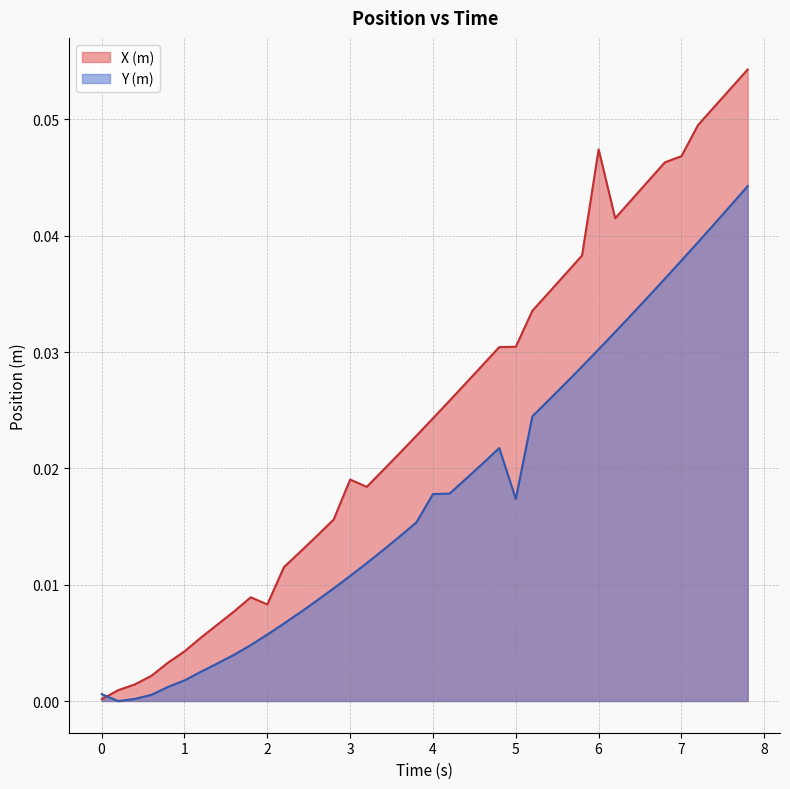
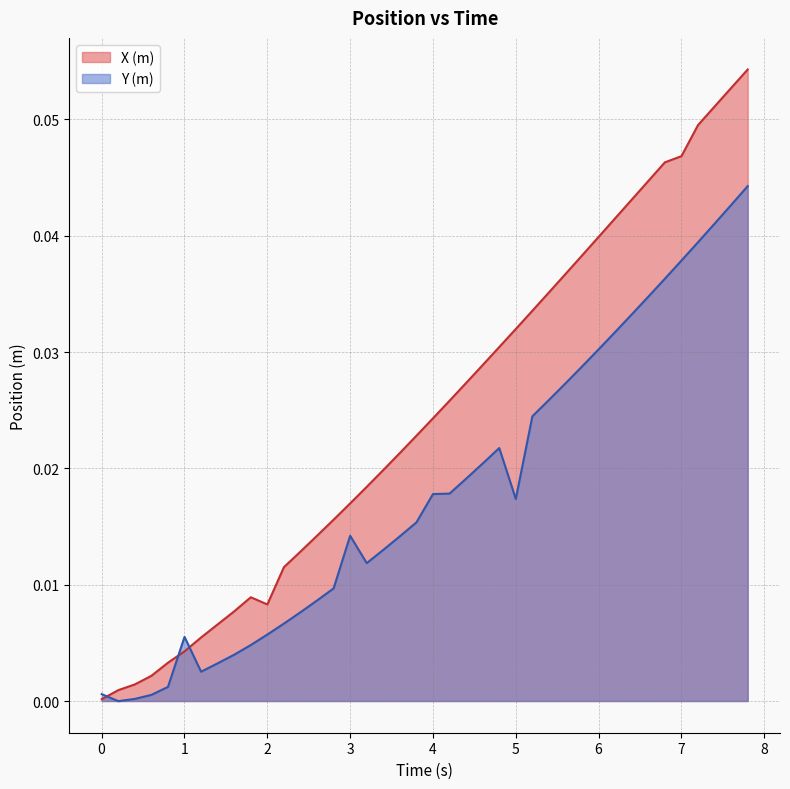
  {
    "X (m)": {
      "0": 0.0002,
      "1": 0.0043,
      "2": 0.0083,
-     "3": 0.0190,
+     "3": 0.0170,
      "4": 0.0243,
-     "5": 0.0305,
-     "6": 0.0474,
+     "5": 0.0320,
+     "6": 0.0399,
      "7": 0.0468
    },
    "Y (m)": {
      "0": 0.0006,
-     "1": 0.0018,
+     "1": 0.0055,
      "2": 0.0057,
-     "3": 0.0107,
+     "3": 0.0142,
      "4": 0.0178,
      "5": 0.0174,
      "6": 0.0302,
      "7": 0.0379
    }
  }
